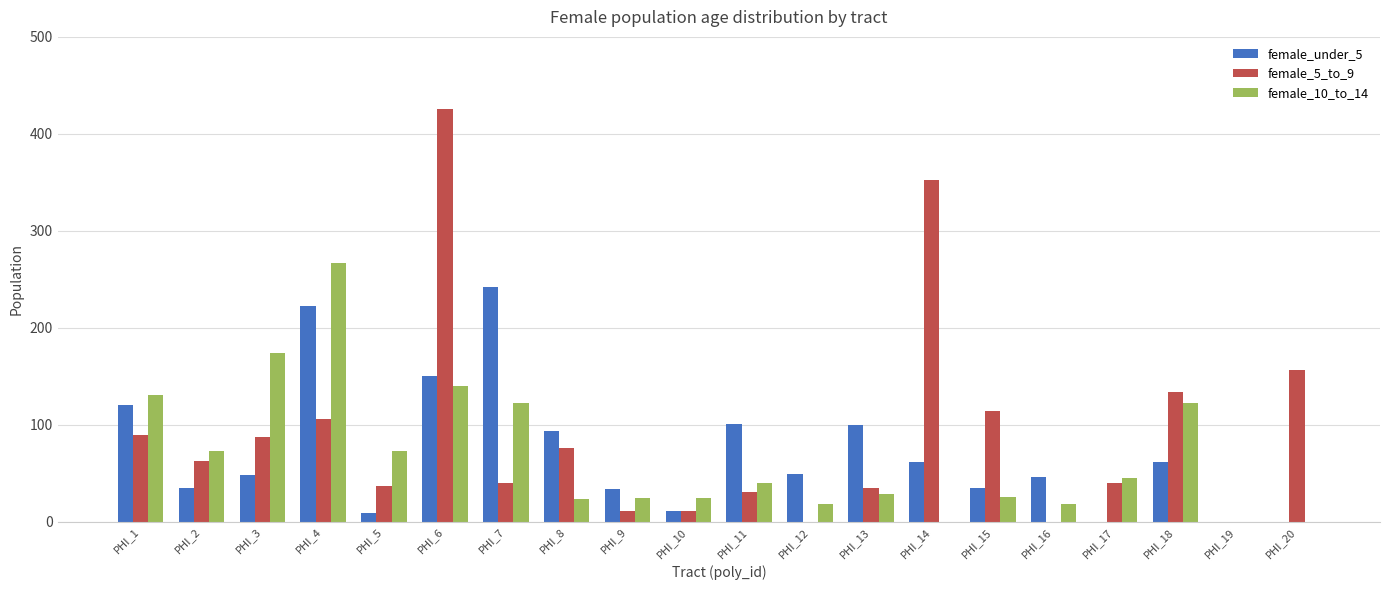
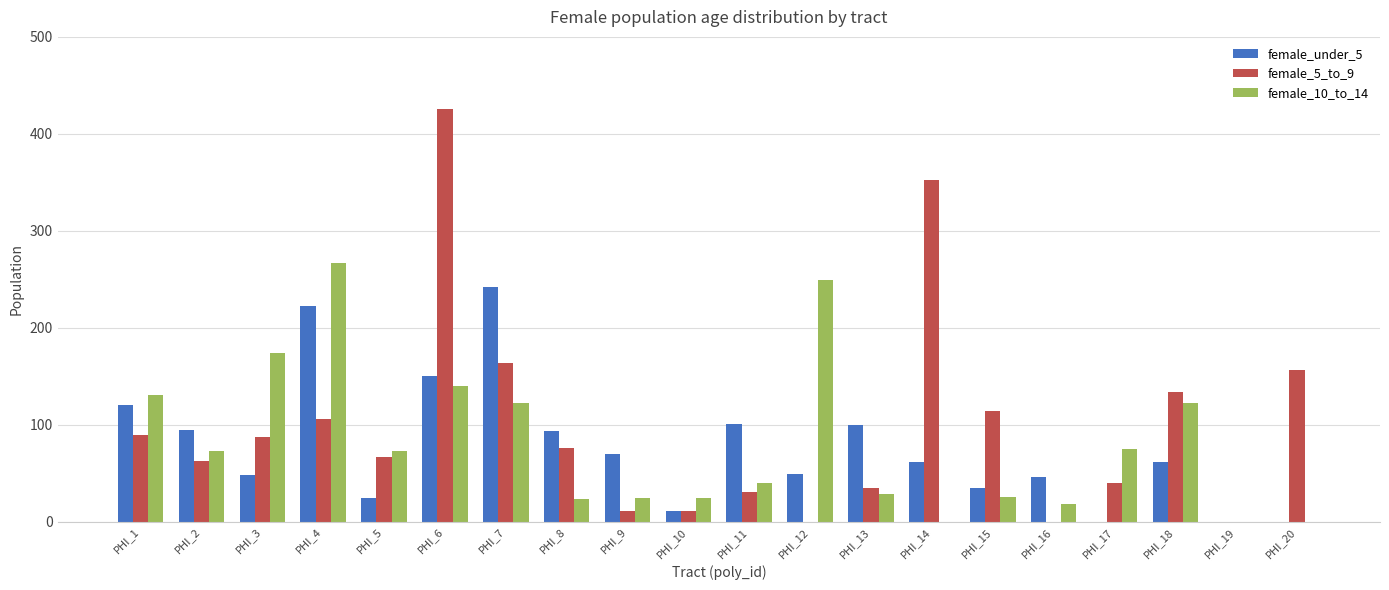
  {
    "female_under_5": {
      "PHI_1": 120,
-     "PHI_2": 40,
+     "PHI_2": 100,
      "PHI_3": 50,
      "PHI_4": 220,
-     "PHI_5": 10,
+     "PHI_5": 20,
      "PHI_6": 150,
      "PHI_7": 240,
      "PHI_8": 90,
-     "PHI_9": 30,
+     "PHI_9": 70,
      "PHI_10": 10,
      "PHI_11": 100,
      "PHI_12": 50,
      "PHI_13": 100,
      "PHI_14": 60,
      "PHI_15": 40,
      "PHI_16": 50,
      "PHI_17": 0,
      "PHI_18": 60,
      "PHI_19": 0,
      "PHI_20": 0
    },
    "female_5_to_9": {
      "PHI_1": 90,
      "PHI_2": 60,
      "PHI_3": 90,
      "PHI_4": 110,
-     "PHI_5": 40,
+     "PHI_5": 70,
      "PHI_6": 430,
-     "PHI_7": 40,
+     "PHI_7": 160,
      "PHI_8": 80,
      "PHI_9": 10,
      "PHI_10": 10,
      "PHI_11": 30,
      "PHI_12": 0,
      "PHI_13": 40,
      "PHI_14": 350,
      "PHI_15": 110,
      "PHI_16": 0,
      "PHI_17": 40,
      "PHI_18": 130,
      "PHI_19": 0,
      "PHI_20": 160
    },
    "female_10_to_14": {
      "PHI_1": 130,
      "PHI_2": 70,
      "PHI_3": 170,
      "PHI_4": 270,
      "PHI_5": 70,
      "PHI_6": 140,
      "PHI_7": 120,
      "PHI_8": 20,
      "PHI_9": 20,
      "PHI_10": 20,
      "PHI_11": 40,
-     "PHI_12": 20,
+     "PHI_12": 250,
      "PHI_13": 30,
      "PHI_14": 0,
      "PHI_15": 30,
      "PHI_16": 20,
-     "PHI_17": 50,
+     "PHI_17": 80,
      "PHI_18": 120,
      "PHI_19": 0,
      "PHI_20": 0
    }
  }
